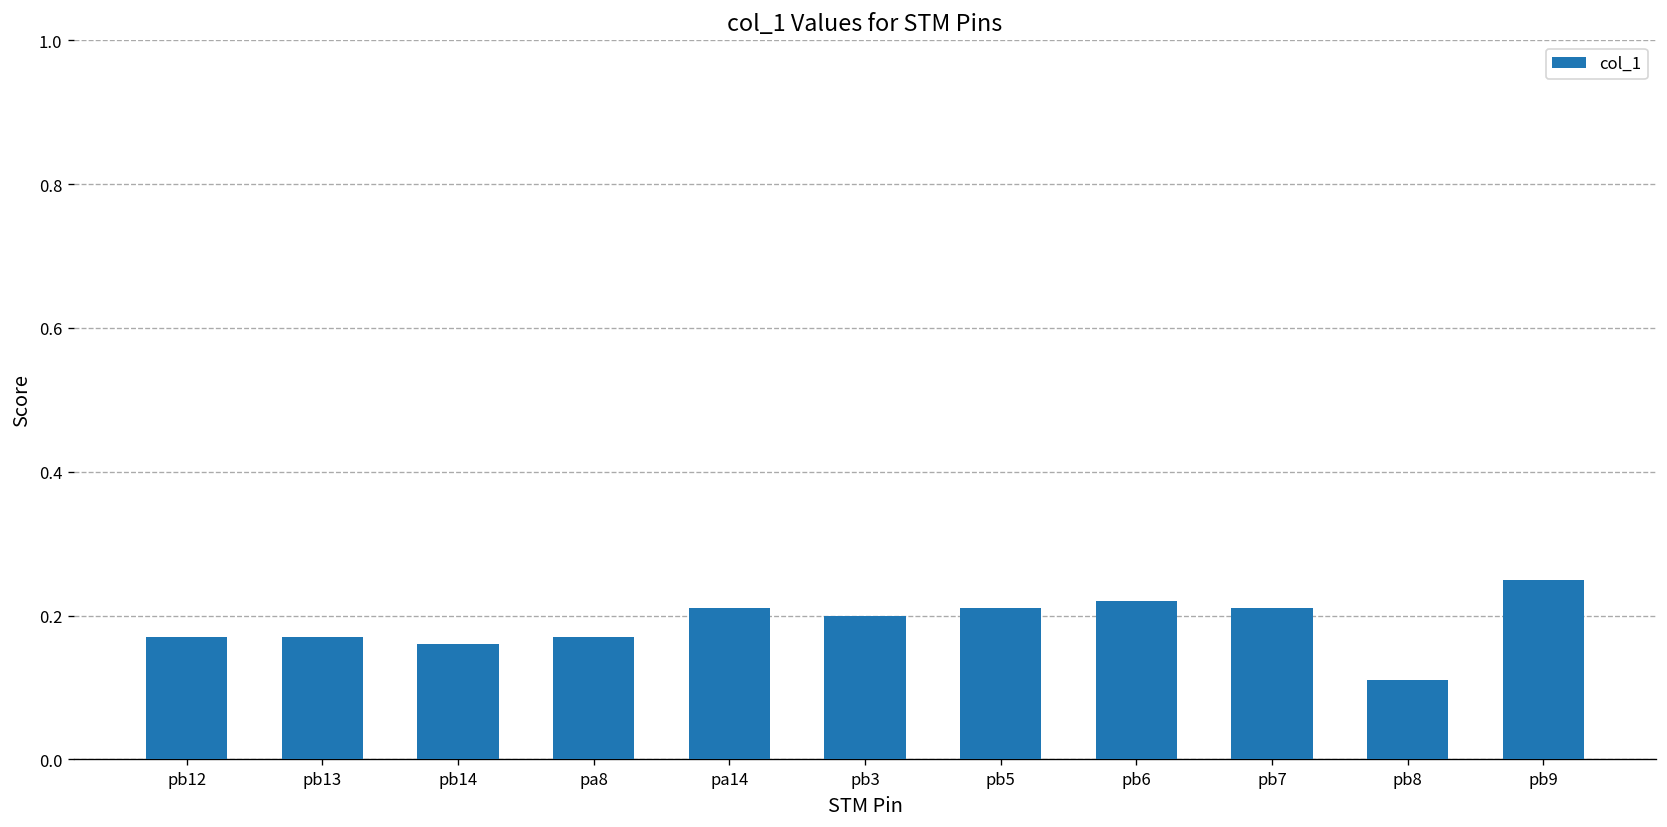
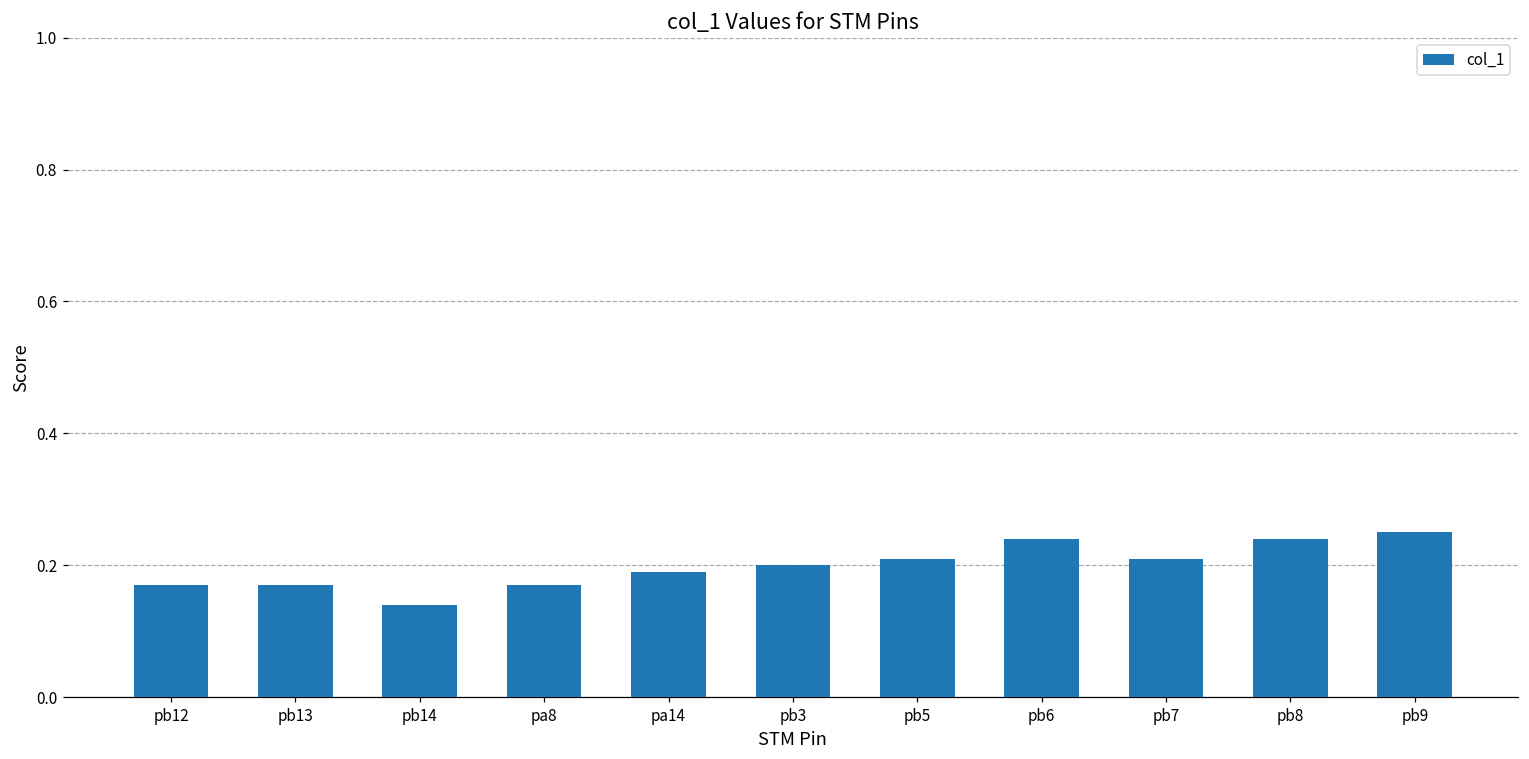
  {
    "pb12": 0.17,
    "pb13": 0.17,
-   "pb14": 0.16,
+   "pb14": 0.14,
    "pa8": 0.17,
-   "pa14": 0.21,
+   "pa14": 0.19,
    "pb3": 0.20,
    "pb5": 0.21,
-   "pb6": 0.22,
+   "pb6": 0.24,
    "pb7": 0.21,
-   "pb8": 0.11,
+   "pb8": 0.24,
    "pb9": 0.25
  }
